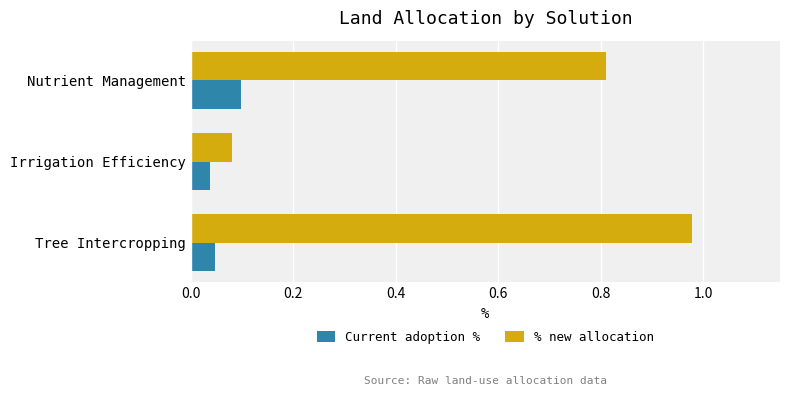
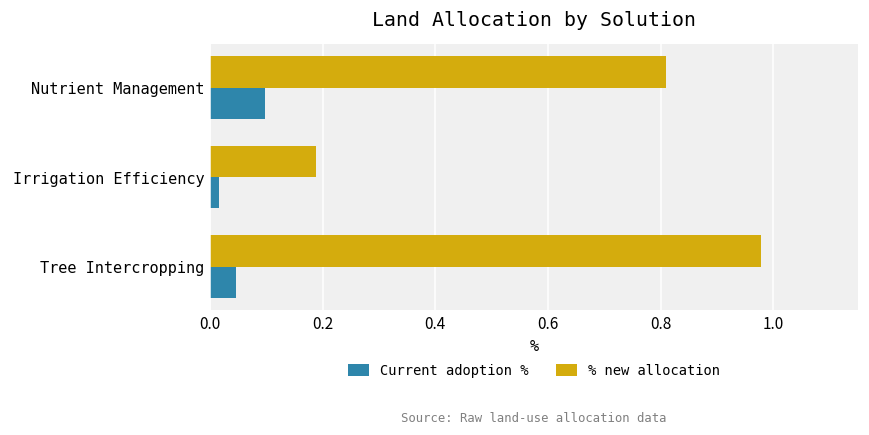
  {
    "Current adoption %": {
      "Nutrient Management": 0.10,
-     "Irrigation Efficiency": 0.04,
+     "Irrigation Efficiency": 0.02,
      "Tree Intercropping": 0.05
    },
    "% new allocation": {
      "Nutrient Management": 0.81,
-     "Irrigation Efficiency": 0.08,
+     "Irrigation Efficiency": 0.19,
      "Tree Intercropping": 0.98
    }
  }
